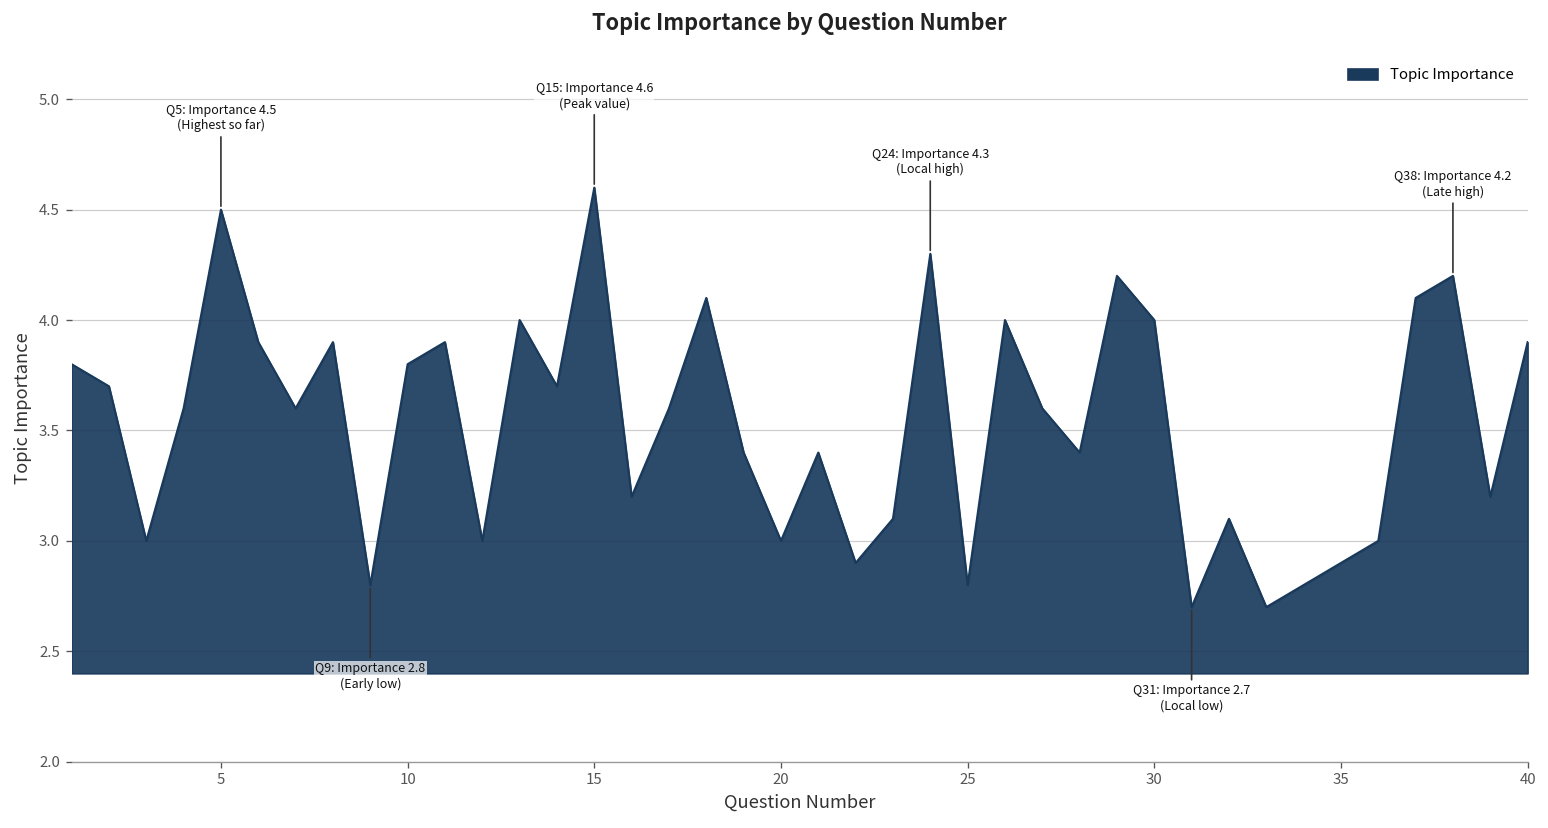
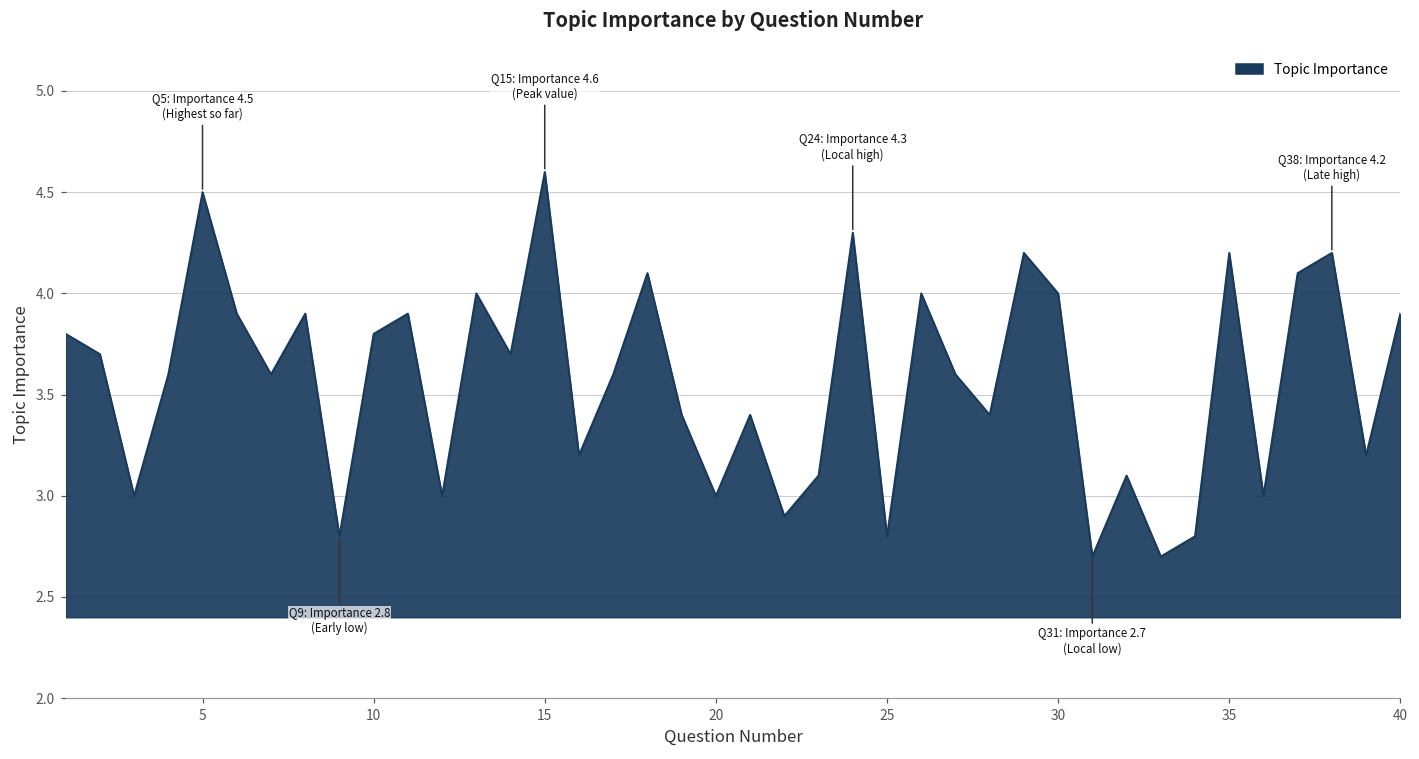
  {
    "10": 3.8,
    "20": 3.0,
    "25": 2.8,
    "30": 4.0,
-   "35": 2.9,
+   "35": 4.2,
    "40": 3.9
  }
